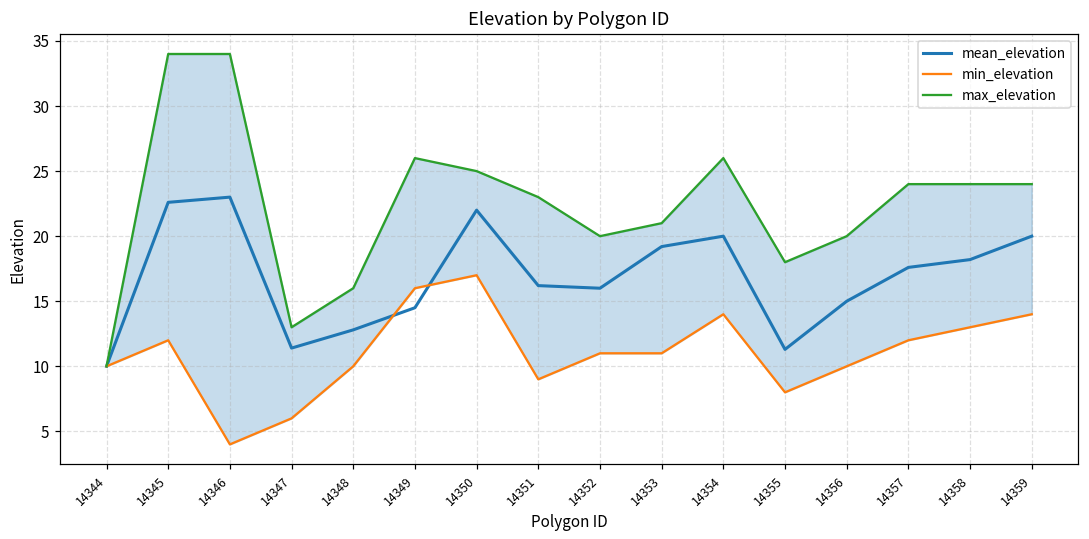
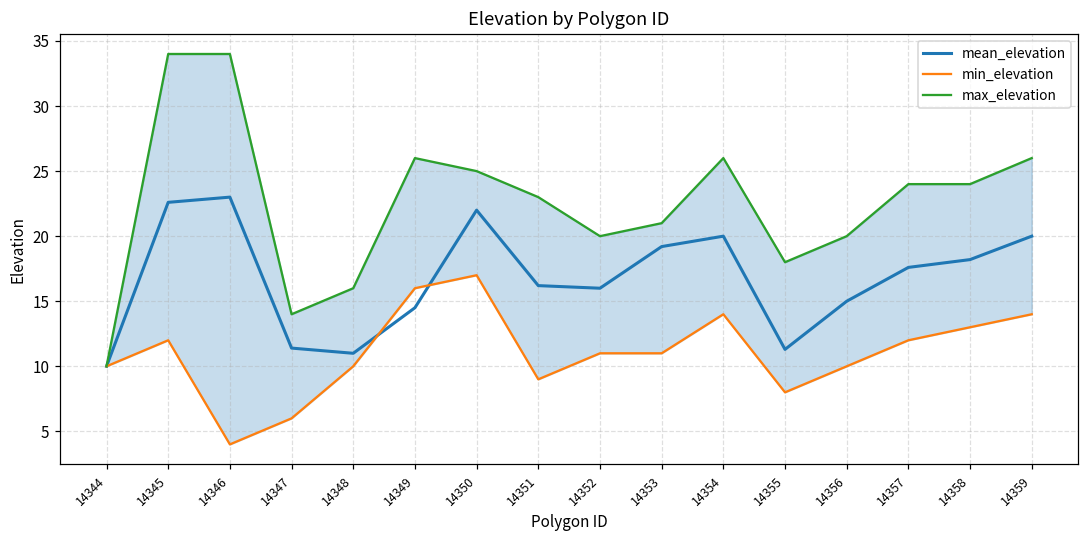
  {
    "mean_elevation": {
      "14345": 22.6,
      "14346": 23.0,
      "14347": 11.4,
-     "14348": 12.8,
+     "14348": 11.0,
      "14349": 14.5,
      "14350": 22.0,
      "14351": 16.2,
      "14352": 16.0,
      "14353": 19.2,
      "14354": 20.0,
      "14355": 11.3,
      "14356": 15.0,
      "14357": 17.6,
      "14358": 18.2,
      "14359": 20.0
    },
    "min_elevation": {
      "14345": 12.0,
      "14346": 4.0,
      "14347": 6.0,
      "14348": 10.0,
      "14349": 16.0,
      "14350": 17.0,
      "14351": 9.0,
      "14352": 11.0,
      "14353": 11.0,
      "14354": 14.0,
      "14355": 8.0,
      "14356": 10.0,
      "14357": 12.0,
      "14358": 13.0,
      "14359": 14.0
    },
    "max_elevation": {
      "14345": 34,
      "14346": 34,
-     "14347": 13,
+     "14347": 14,
      "14348": 16,
      "14349": 26,
      "14350": 25,
      "14351": 23,
      "14352": 20,
      "14353": 21,
      "14354": 26,
      "14355": 18,
      "14356": 20,
      "14357": 24,
      "14358": 24,
-     "14359": 24
+     "14359": 26
    }
  }
